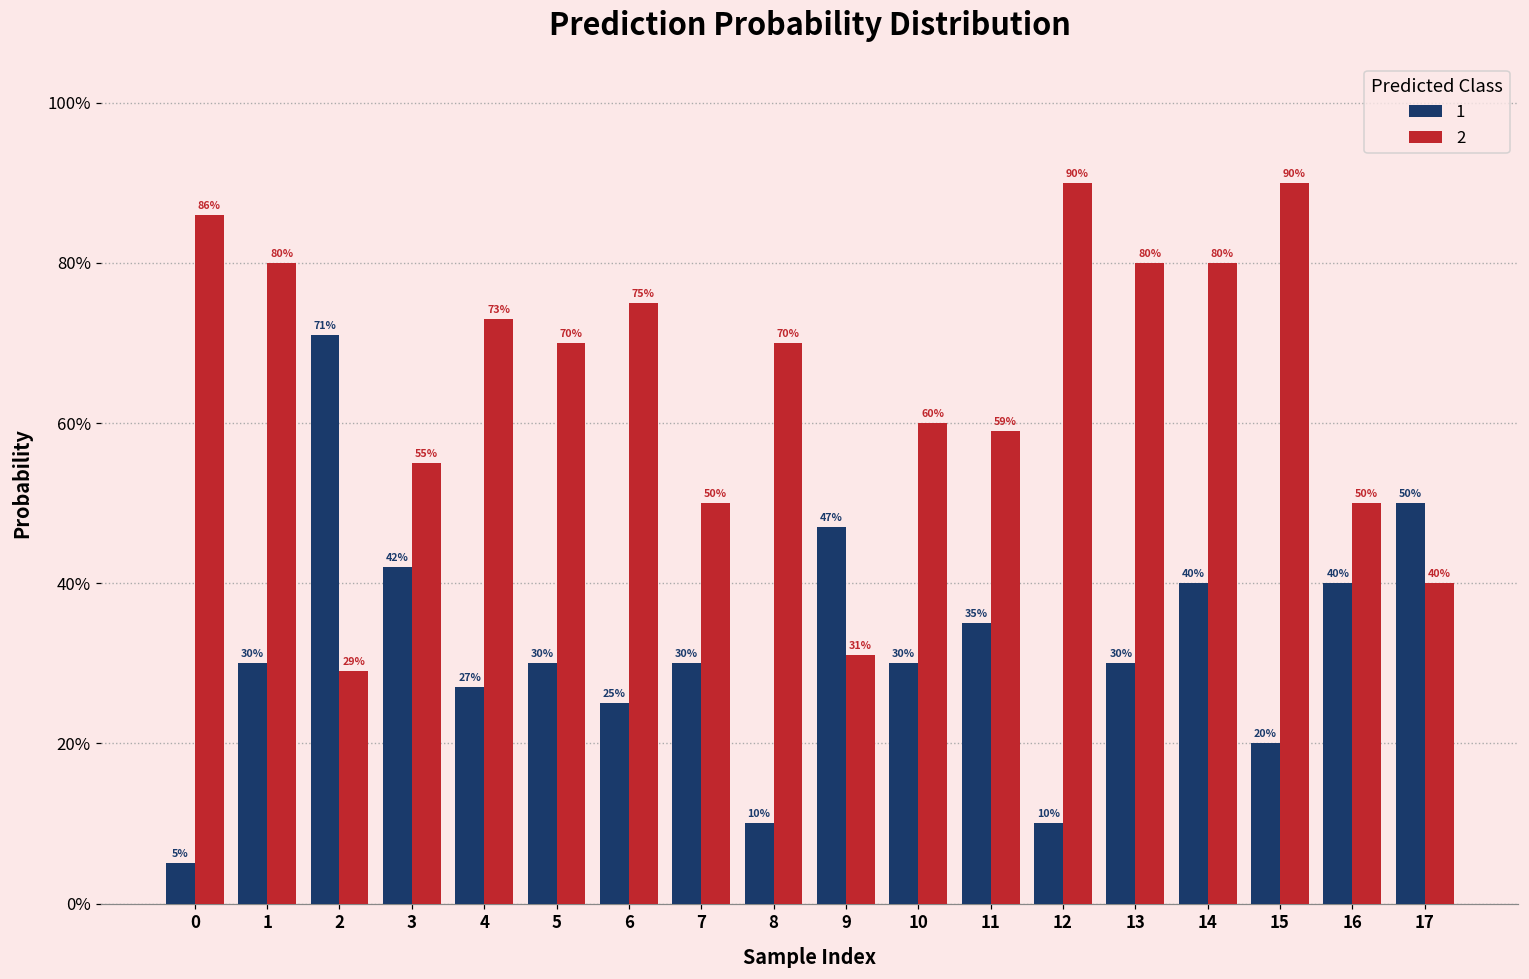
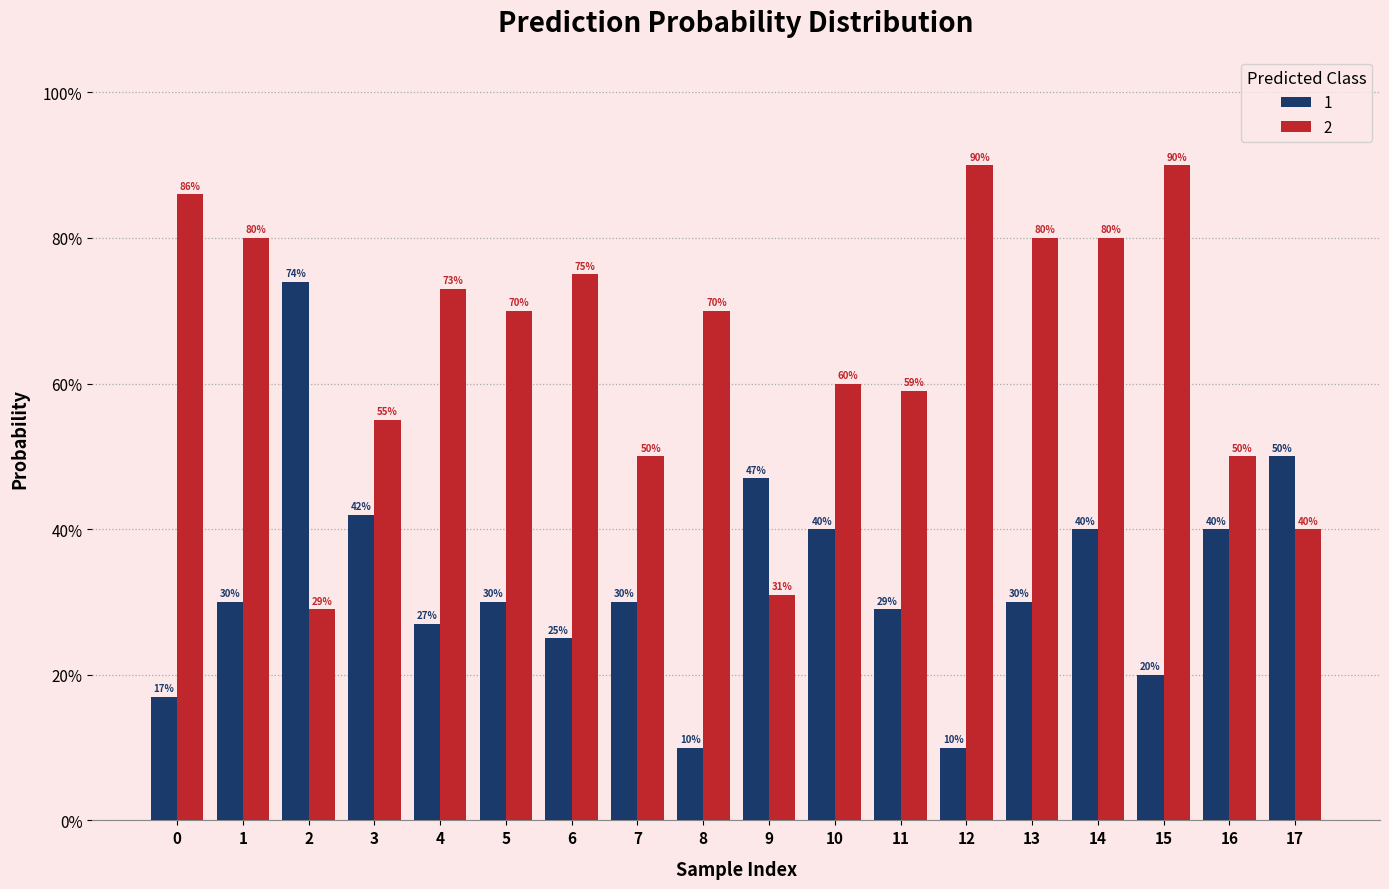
  {
    "1": {
-     "0": "5%",
+     "0": "17%",
      "1": "30%",
-     "2": "71%",
+     "2": "74%",
      "3": "42%",
      "4": "27%",
      "5": "30%",
      "6": "25%",
      "7": "30%",
      "8": "10%",
      "9": "47%",
-     "10": "30%",
-     "11": "35%",
+     "10": "40%",
+     "11": "29%",
      "12": "10%",
      "13": "30%",
      "14": "40%",
      "15": "20%",
      "16": "40%",
      "17": "50%"
    },
    "2": {
      "0": "86%",
      "1": "80%",
      "2": "29%",
      "3": "55%",
      "4": "73%",
      "5": "70%",
      "6": "75%",
      "7": "50%",
      "8": "70%",
      "9": "31%",
      "10": "60%",
      "11": "59%",
      "12": "90%",
      "13": "80%",
      "14": "80%",
      "15": "90%",
      "16": "50%",
      "17": "40%"
    }
  }
